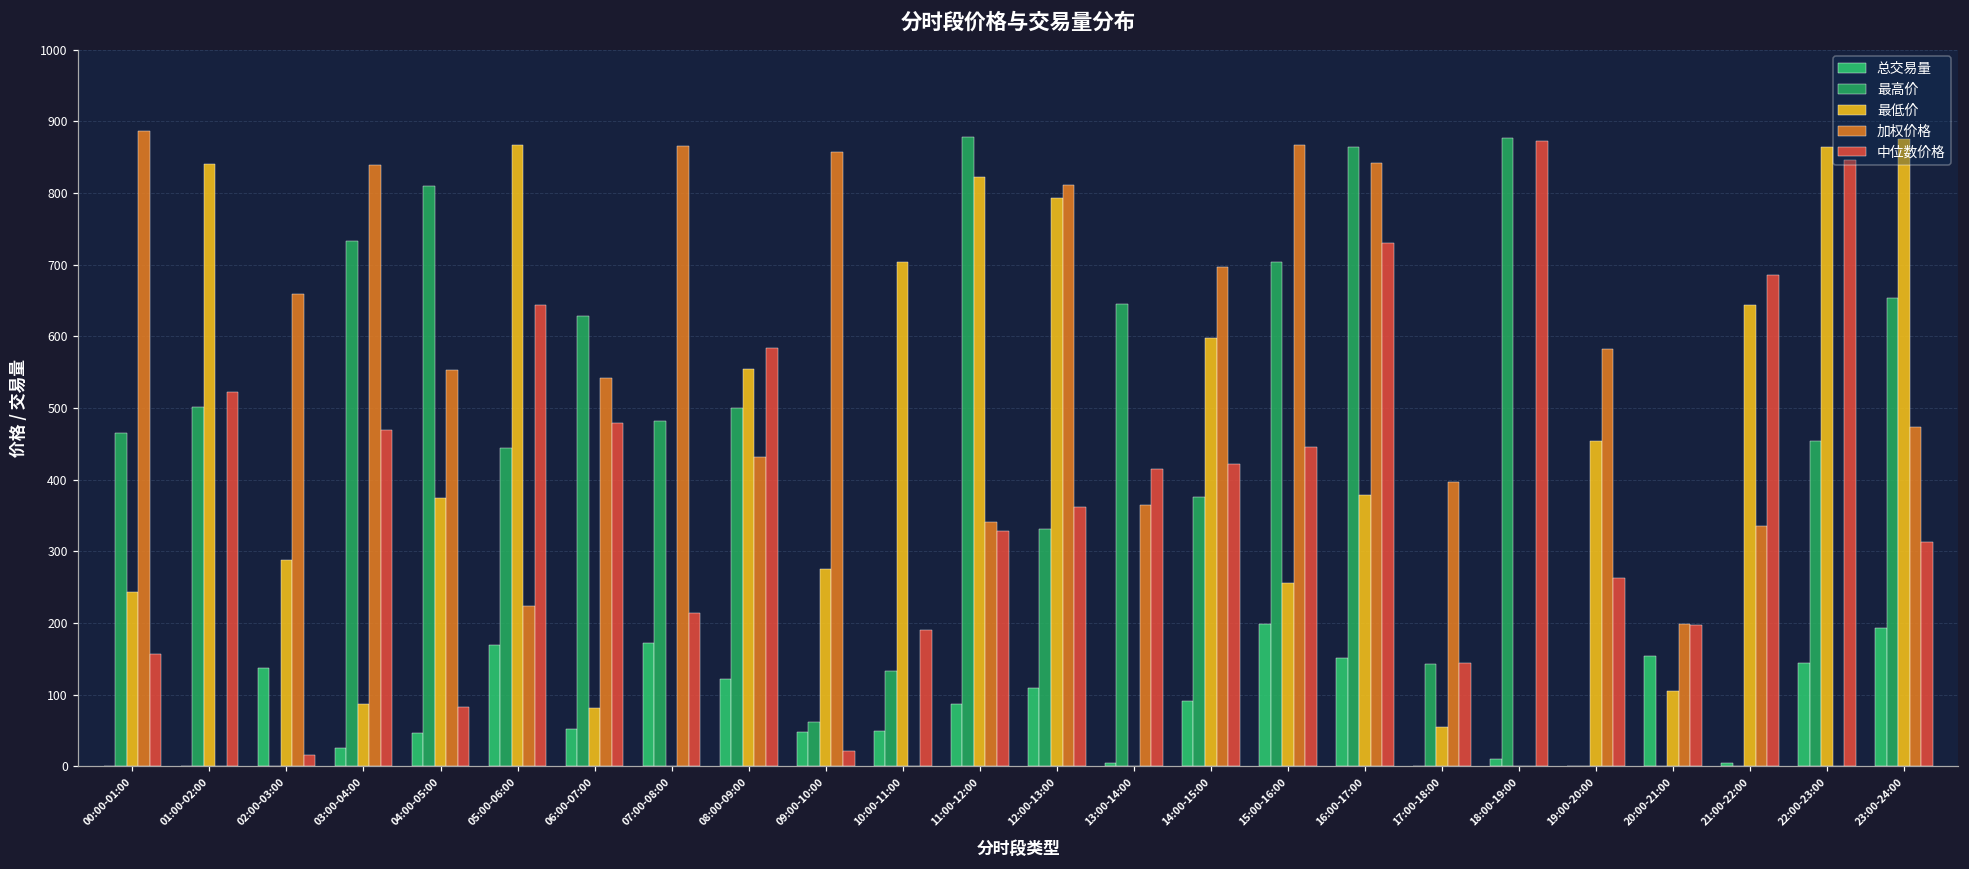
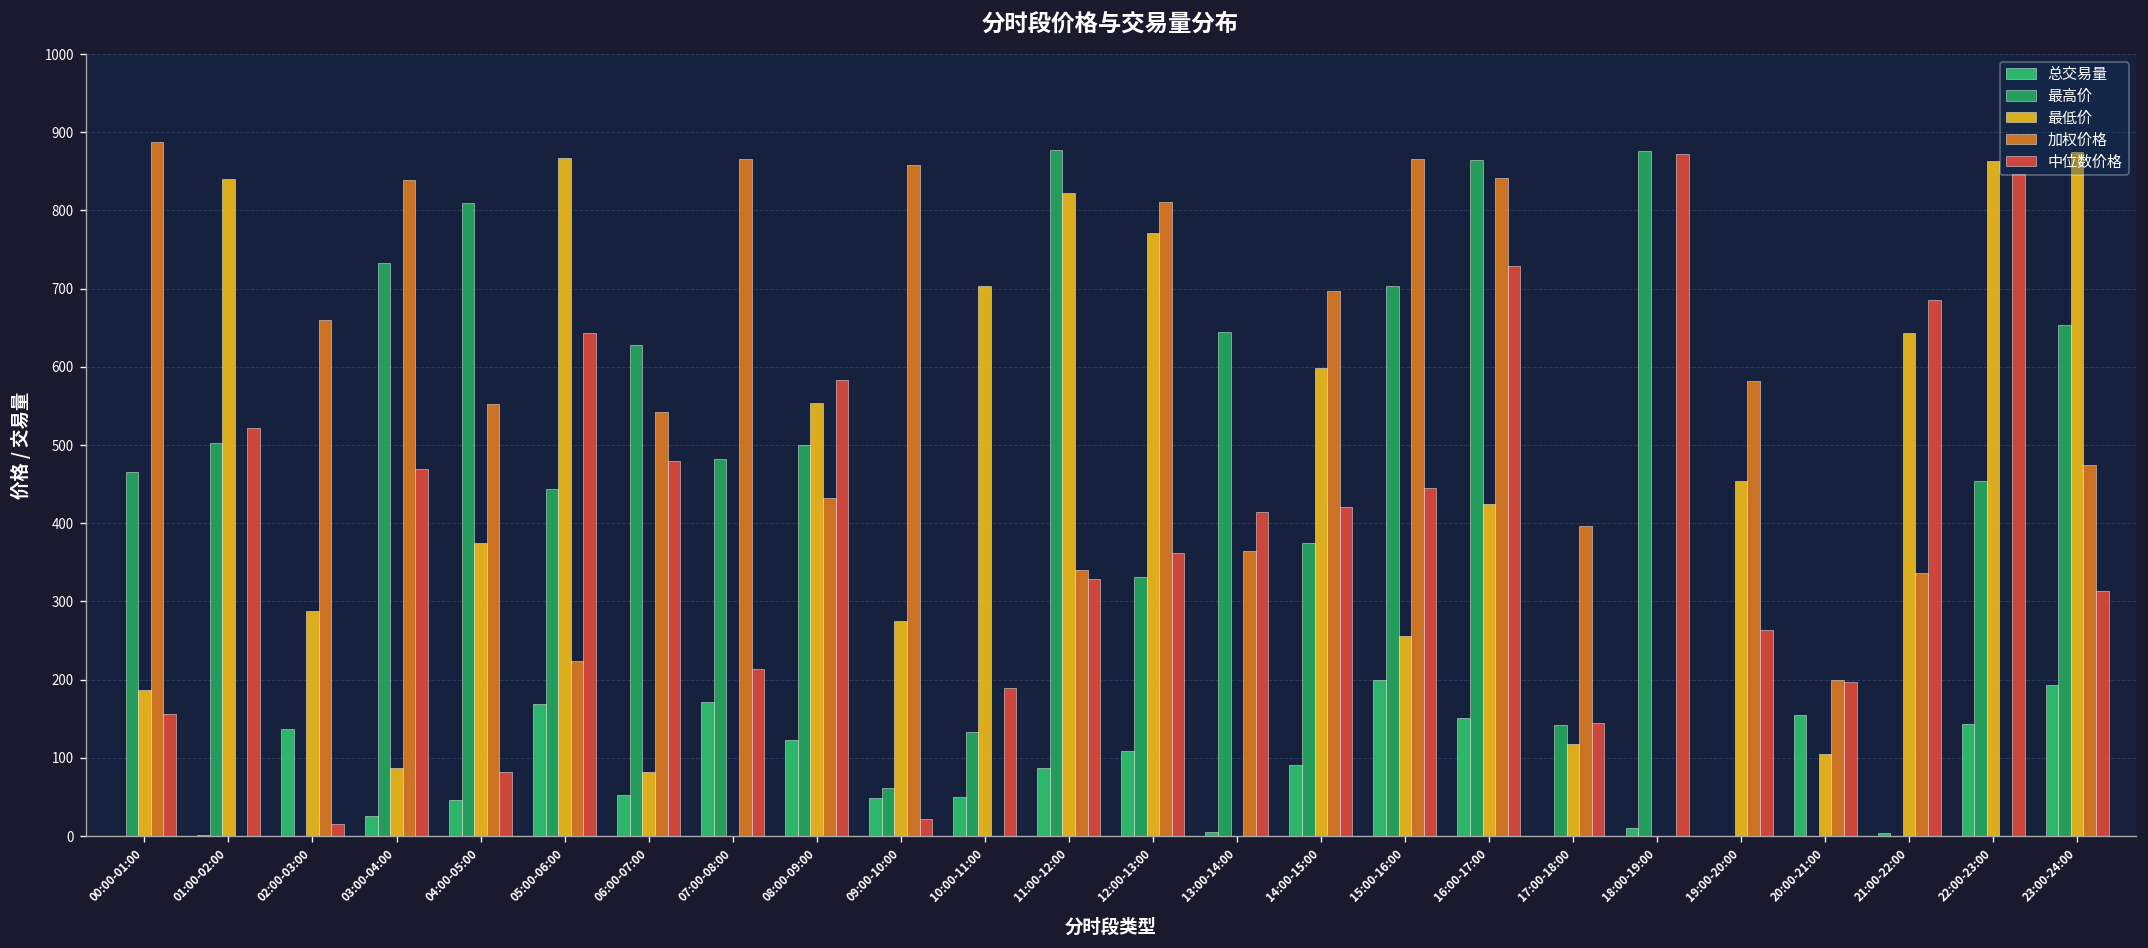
  {
    "最低价": {
-     "00:00-01:00": 240,
+     "00:00-01:00": 190,
      "01:00-02:00": 840,
      "02:00-03:00": 290,
      "03:00-04:00": 90,
      "04:00-05:00": 370,
      "05:00-06:00": 870,
      "06:00-07:00": 80,
      "07:00-08:00": 0,
      "08:00-09:00": 550,
      "09:00-10:00": 280,
      "10:00-11:00": 700,
      "11:00-12:00": 820,
-     "12:00-13:00": 790,
+     "12:00-13:00": 770,
      "13:00-14:00": 0,
      "14:00-15:00": 600,
      "15:00-16:00": 260,
-     "16:00-17:00": 380,
-     "17:00-18:00": 60,
+     "16:00-17:00": 430,
+     "17:00-18:00": 120,
      "18:00-19:00": 0,
      "19:00-20:00": 450,
      "20:00-21:00": 100,
      "21:00-22:00": 640,
      "22:00-23:00": 860
    }
  }
